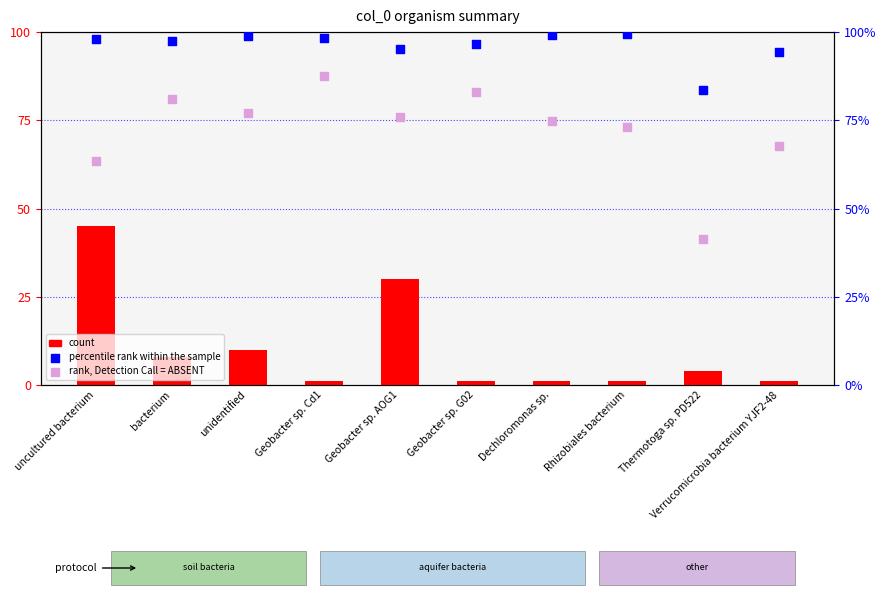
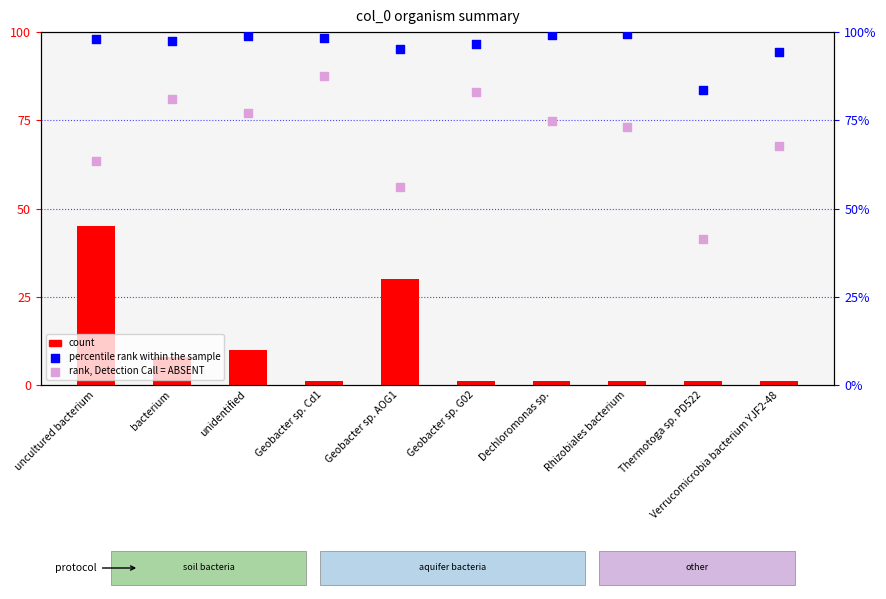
  {
    "count": {
      "uncultured bacterium": "45",
      "unidentified": "10",
      "Geobacter sp. Cd1": "1",
      "Geobacter sp. AOG1": "30",
      "Geobacter sp. G02": "1",
      "Dechloromonas sp.": "1",
      "Rhizobiales bacterium": "1",
-     "Thermotoga sp. PD522": "4",
+     "Thermotoga sp. PD522": "1",
      "Verrucomicrobia bacterium YJF2-48": "1"
    },
    "rank, Detection Call = ABSENT": {
-     "Geobacter sp. AOG1": "76%"
+     "Geobacter sp. AOG1": "56%"
    }
  }
